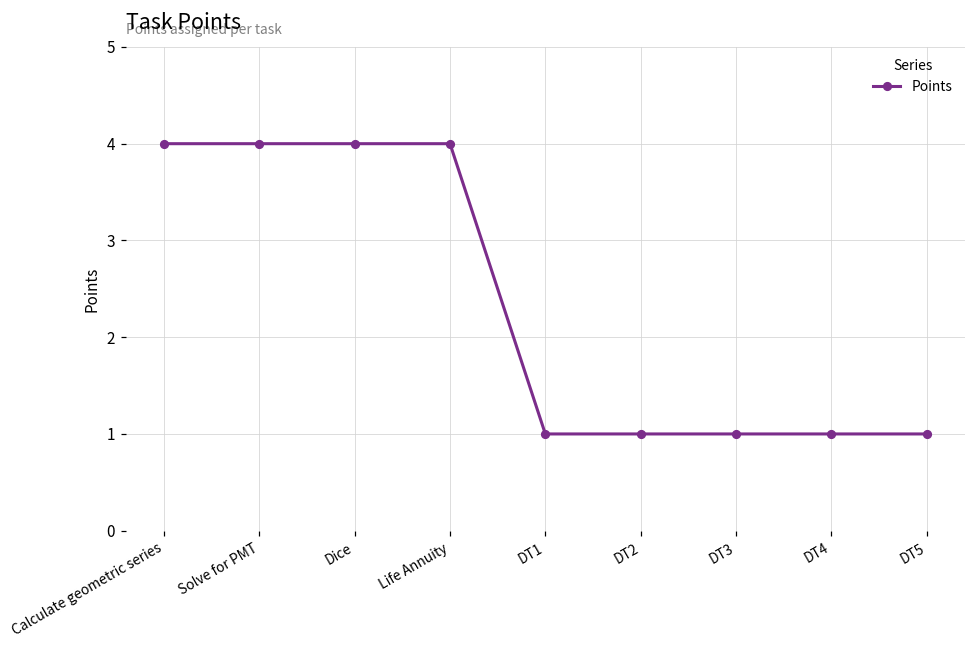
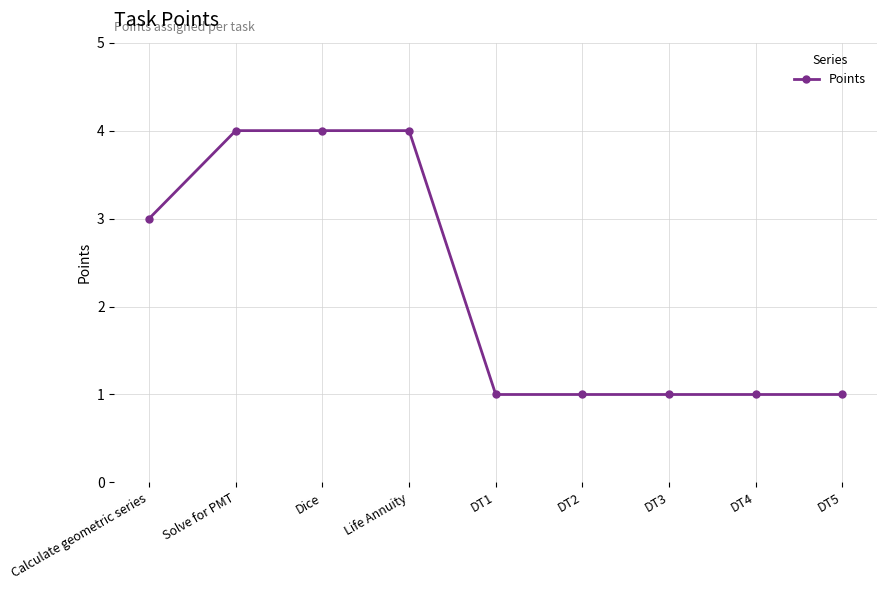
  {
-   "Calculate geometric series": 4,
+   "Calculate geometric series": 3,
    "Solve for PMT": 4,
    "Dice": 4,
    "Life Annuity": 4,
    "DT1": 1,
    "DT2": 1,
    "DT3": 1,
    "DT4": 1,
    "DT5": 1
  }
